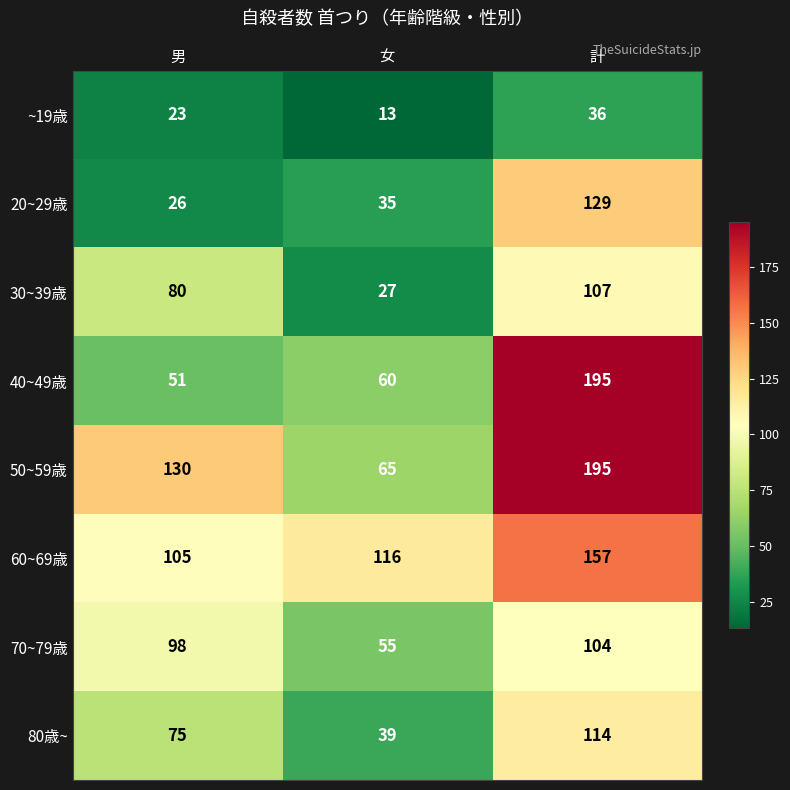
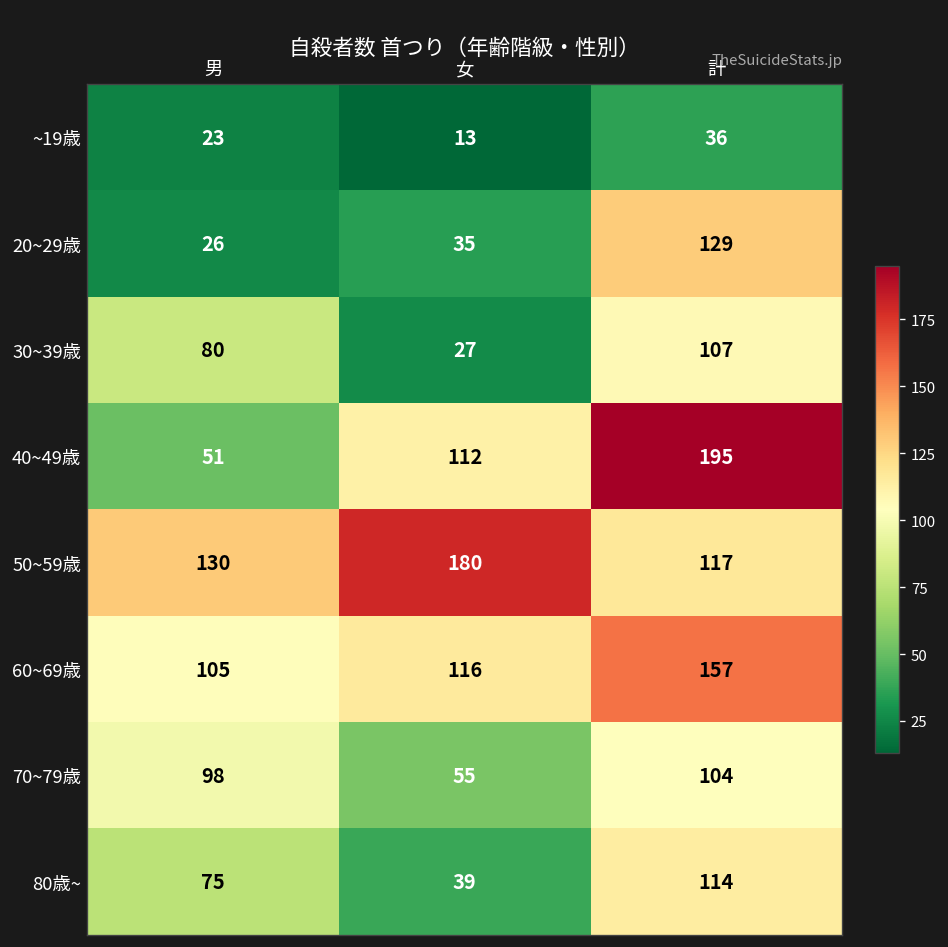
  {
    "~19歳": {
      "男": 23,
      "女": 13,
      "計": 36
    },
    "20~29歳": {
      "男": 26,
      "女": 35,
      "計": 129
    },
    "30~39歳": {
      "男": 80,
      "女": 27,
      "計": 107
    },
    "40~49歳": {
      "男": 51,
-     "女": 60,
+     "女": 112,
      "計": 195
    },
    "50~59歳": {
      "男": 130,
-     "女": 65,
-     "計": 195
+     "女": 180,
+     "計": 117
    },
    "60~69歳": {
      "男": 105,
      "女": 116,
      "計": 157
    },
    "70~79歳": {
      "男": 98,
      "女": 55,
      "計": 104
    },
    "80歳~": {
      "男": 75,
      "女": 39,
      "計": 114
    }
  }
